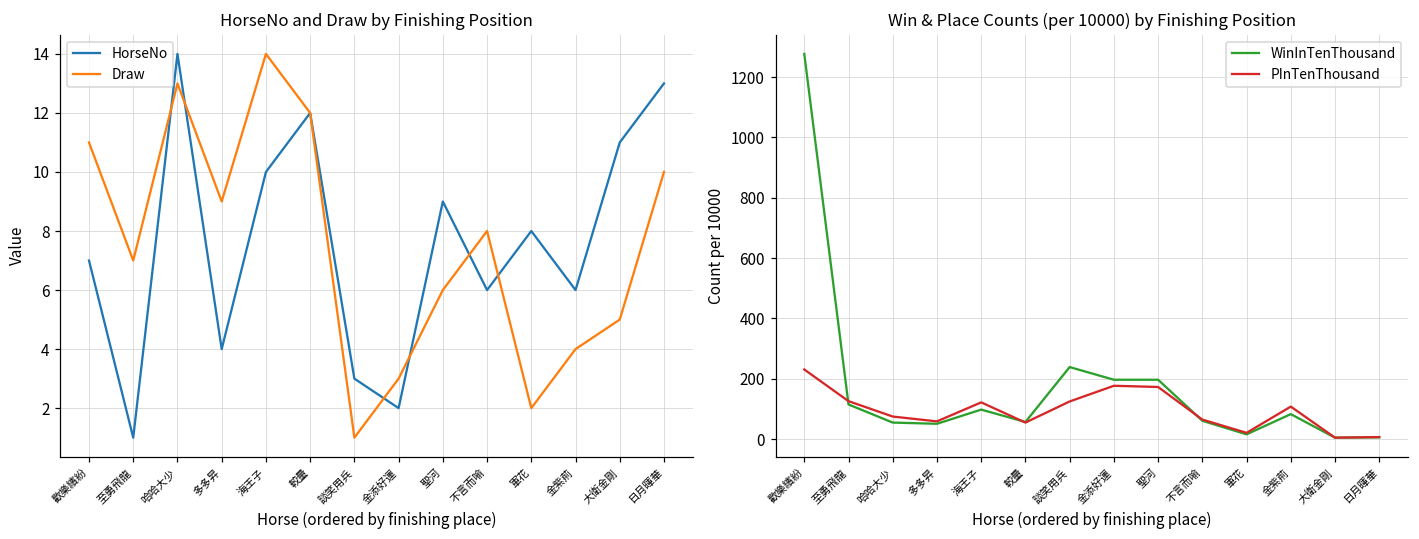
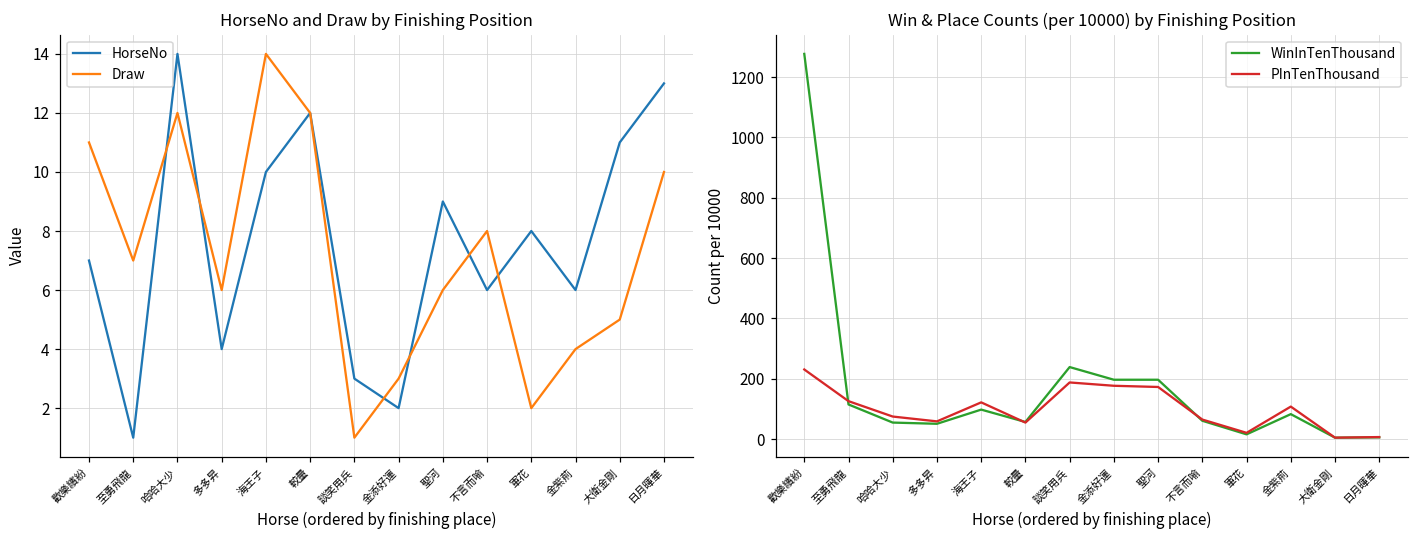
  {
    "HorseNo and Draw by Finishing Position": {
      "HorseNo": {
        "歡樂繽紛": 7,
        "至勇飛龍": 1,
        "哈哈大少": 14,
        "多多昇": 4,
        "海王子": 10,
        "談笑用兵": 3,
        "金添好運": 2,
        "聖河": 9,
        "不言而喻": 6,
        "軍花": 8,
        "金紫荊": 6,
        "大衛金剛": 11,
        "日月暉華": 13
      },
      "Draw": {
        "歡樂繽紛": 11,
        "至勇飛龍": 7,
-       "哈哈大少": 13,
-       "多多昇": 9,
+       "哈哈大少": 12,
+       "多多昇": 6,
        "海王子": 14,
        "談笑用兵": 1,
        "金添好運": 3,
        "聖河": 6,
        "不言而喻": 8,
        "軍花": 2,
        "金紫荊": 4,
        "大衛金剛": 5,
        "日月暉華": 10
      }
    },
    "Win & Place Counts (per 10000) by Finishing Position": {
      "WinInTenThousand": {
        "歡樂繽紛": 1280,
        "至勇飛龍": 120,
        "哈哈大少": 60,
        "海王子": 100,
        "談笑用兵": 240,
        "金添好運": 200,
        "聖河": 200,
        "金紫荊": 80
      },
      "PInTenThousand": {
        "歡樂繽紛": 230,
        "至勇飛龍": 130,
        "哈哈大少": 80,
        "海王子": 120,
-       "談笑用兵": 130,
+       "談笑用兵": 190,
        "金添好運": 180,
        "聖河": 170,
        "金紫荊": 110
      }
    }
  }
